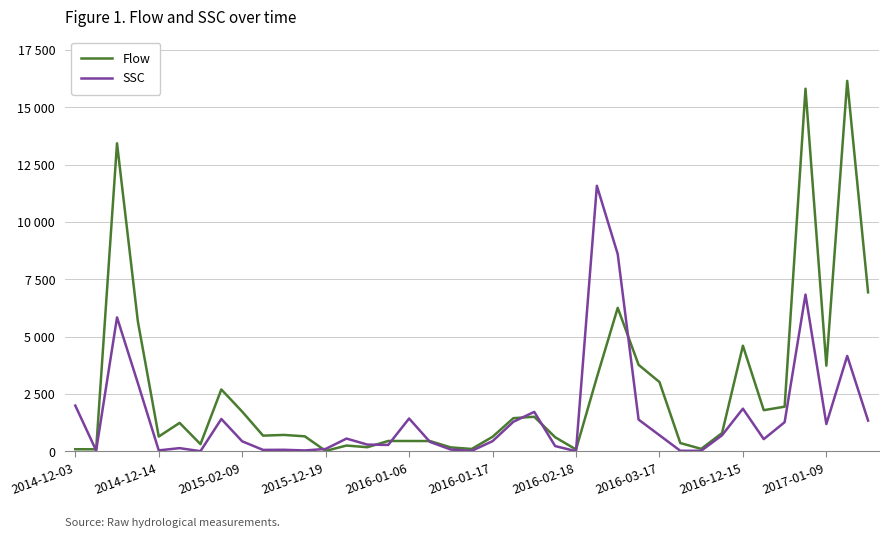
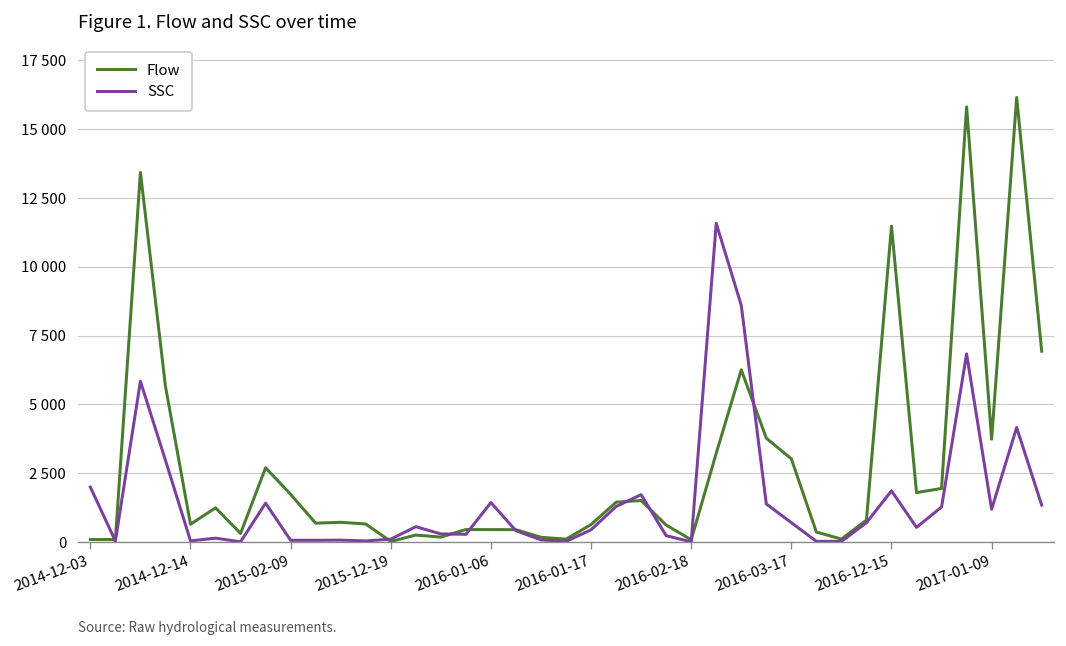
  {
    "Flow": {
      "2014-12-03": 100,
      "2014-12-14": 600,
      "2015-02-09": 1700,
      "2016-01-06": 500,
      "2016-01-17": 600,
      "2016-03-17": 3000,
-     "2016-12-15": 4600,
+     "2016-12-15": 11500,
      "2017-01-09": 3700
    },
    "SSC": {
      "2014-12-03": 2000,
      "2014-12-14": 0,
-     "2015-02-09": 400,
+     "2015-02-09": 100,
      "2016-01-06": 1400,
      "2016-01-17": 400,
      "2016-03-17": 700,
      "2016-12-15": 1900,
      "2017-01-09": 1200
    }
  }
